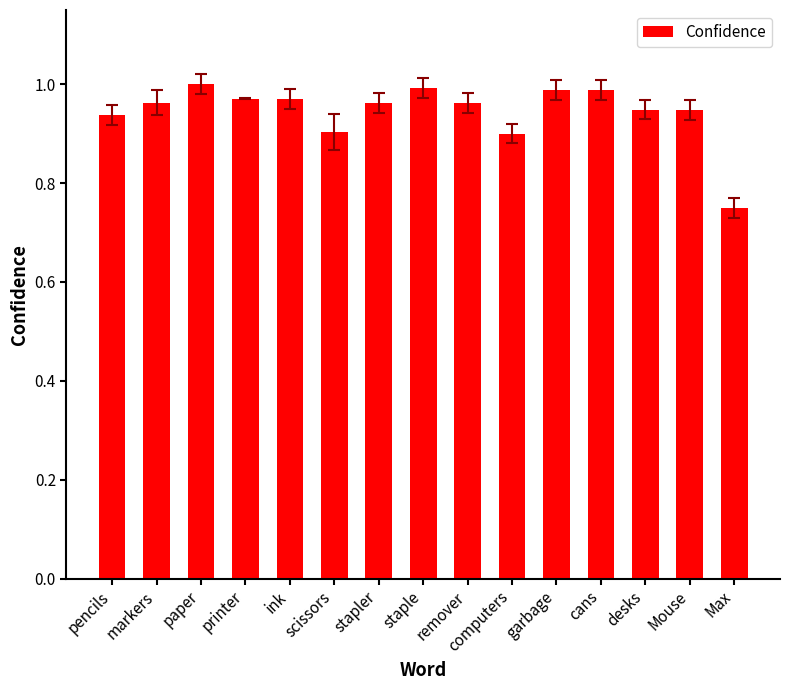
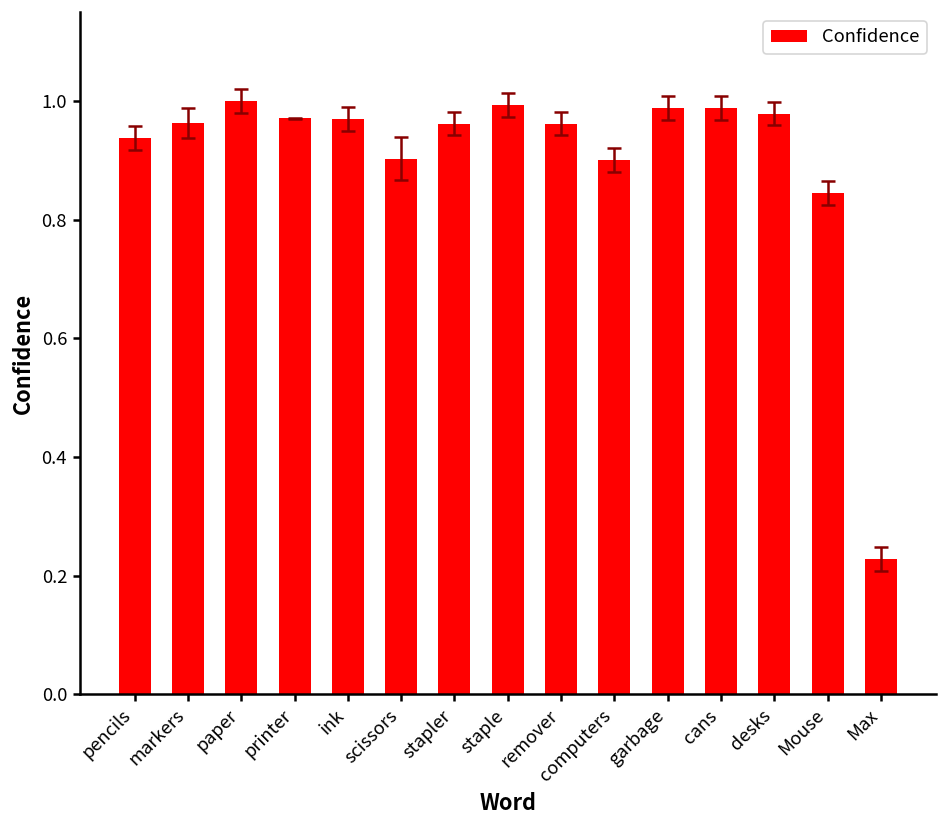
  {
    "Confidence": {
      "pencils": 0.94,
      "markers": 0.96,
      "paper": 1.00,
      "printer": 0.97,
      "ink": 0.97,
      "scissors": 0.90,
      "stapler": 0.96,
      "staple": 0.99,
      "remover": 0.96,
      "computers": 0.90,
      "garbage": 0.99,
      "cans": 0.99,
-     "desks": 0.95,
-     "Mouse": 0.95,
-     "Max": 0.75
+     "desks": 0.98,
+     "Mouse": 0.84,
+     "Max": 0.23
    }
  }
